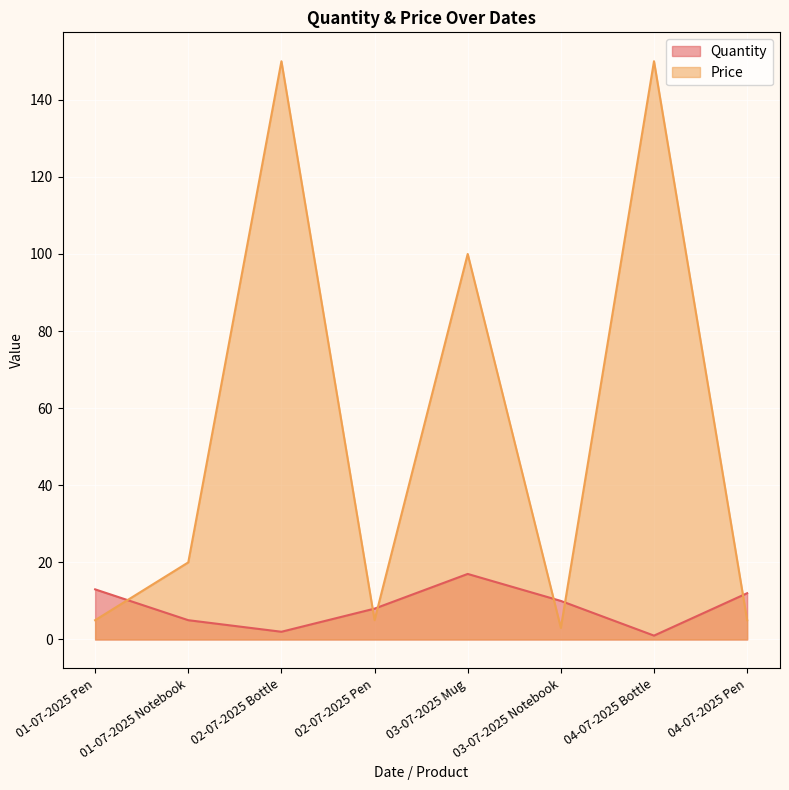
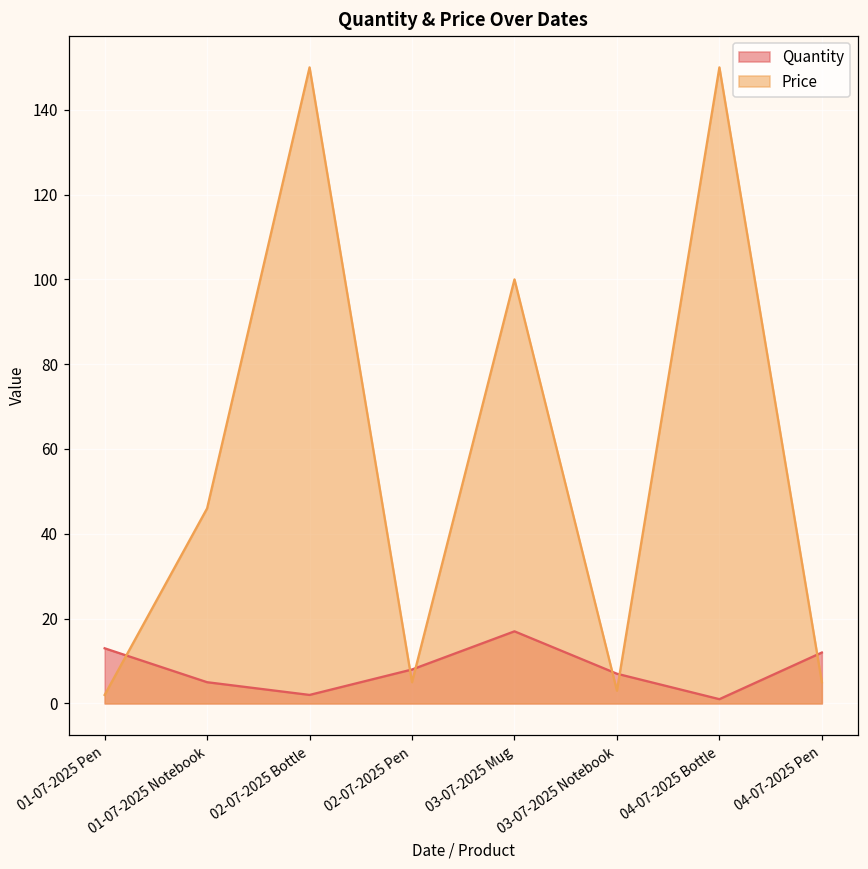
  {
    "Quantity": {
      "01-07-2025 Pen": 13,
      "01-07-2025 Notebook": 5,
      "02-07-2025 Bottle": 2,
      "02-07-2025 Pen": 8,
      "03-07-2025 Mug": 17,
-     "03-07-2025 Notebook": 10,
+     "03-07-2025 Notebook": 7,
      "04-07-2025 Bottle": 1,
      "04-07-2025 Pen": 12
    },
    "Price": {
-     "01-07-2025 Pen": 5,
-     "01-07-2025 Notebook": 20,
+     "01-07-2025 Pen": 2,
+     "01-07-2025 Notebook": 46,
      "02-07-2025 Bottle": 150,
      "02-07-2025 Pen": 5,
      "03-07-2025 Mug": 100,
      "03-07-2025 Notebook": 3,
      "04-07-2025 Bottle": 150,
      "04-07-2025 Pen": 5
    }
  }
